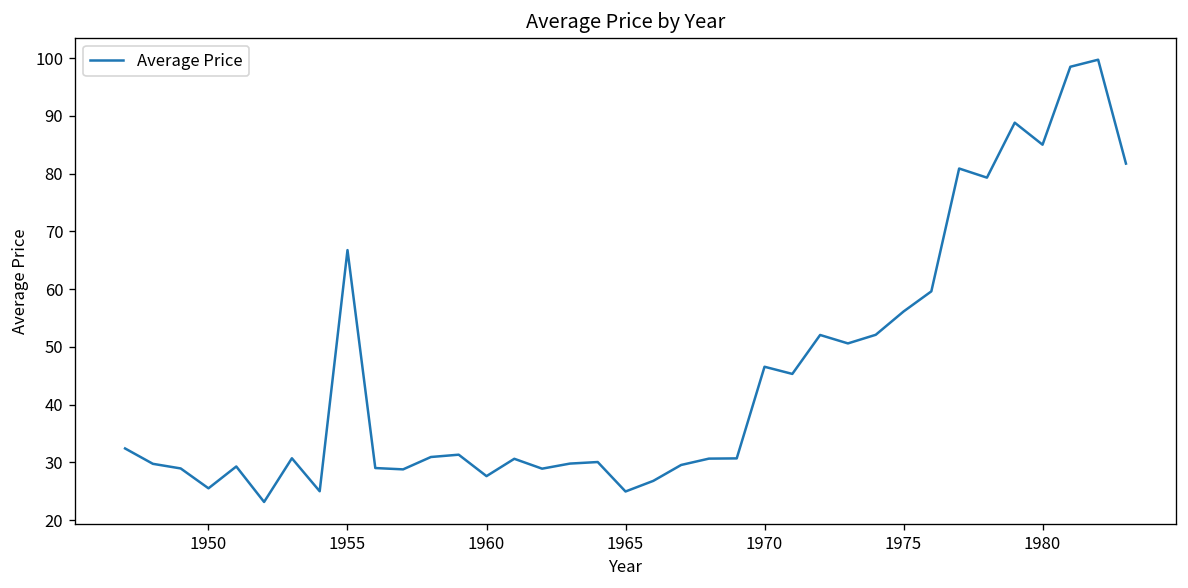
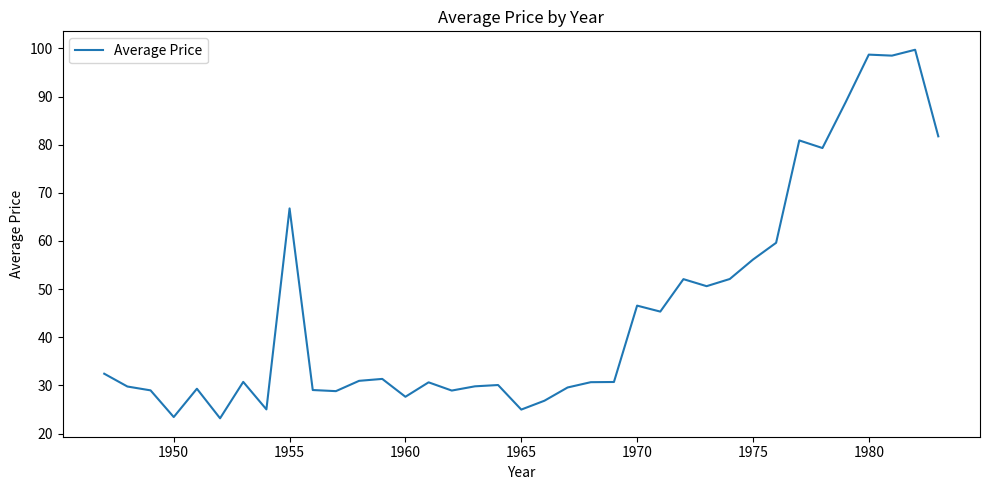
  {
-   "1950": 26,
+   "1950": 23,
    "1955": 67,
    "1960": 28,
    "1965": 25,
    "1970": 47,
    "1975": 56,
-   "1980": 85
+   "1980": 99
  }
